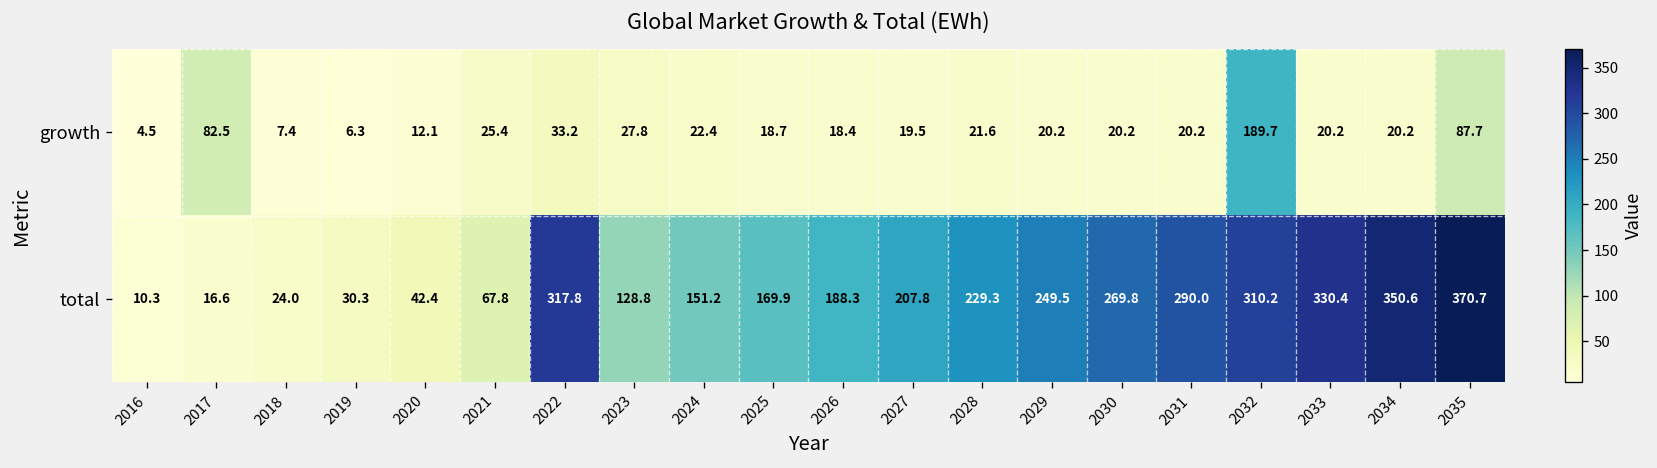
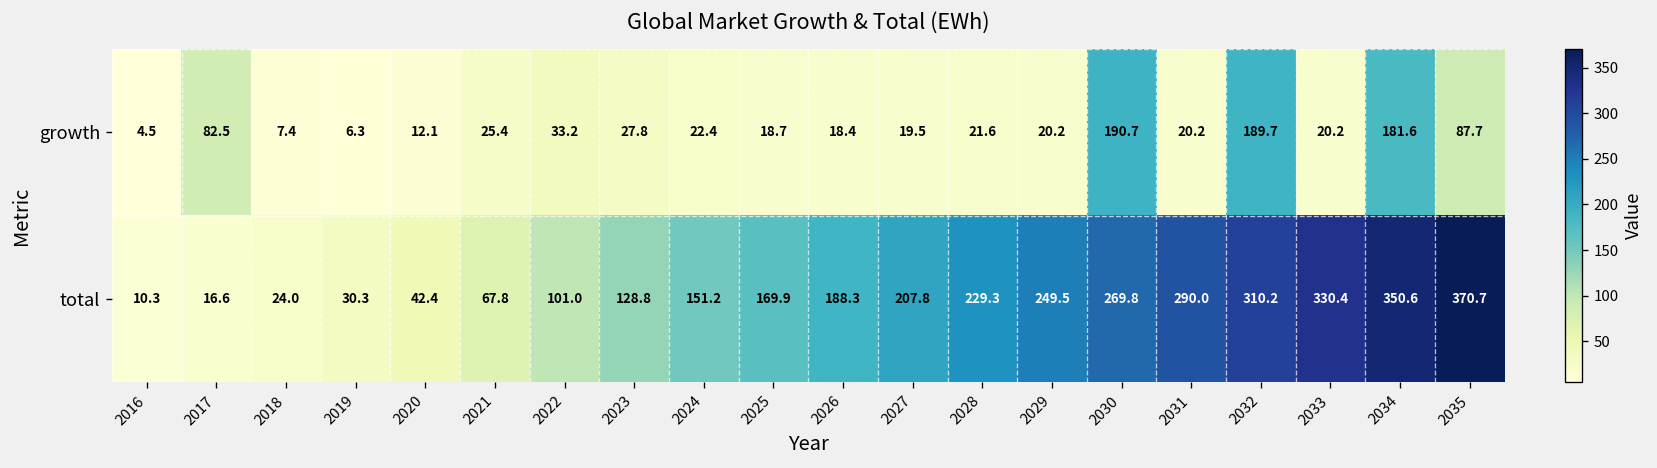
  {
    "growth": {
      "2016": 4.5,
      "2017": 82.5,
      "2018": 7.4,
      "2019": 6.3,
      "2020": 12.1,
      "2021": 25.4,
      "2022": 33.2,
      "2023": 27.8,
      "2024": 22.4,
      "2025": 18.7,
      "2026": 18.4,
      "2027": 19.5,
      "2028": 21.6,
      "2029": 20.2,
-     "2030": 20.2,
+     "2030": 190.7,
      "2031": 20.2,
      "2032": 189.7,
      "2033": 20.2,
-     "2034": 20.2,
+     "2034": 181.6,
      "2035": 87.7
    },
    "total": {
      "2016": 10.3,
      "2017": 16.6,
      "2018": 24.0,
      "2019": 30.3,
      "2020": 42.4,
      "2021": 67.8,
-     "2022": 317.8,
+     "2022": 101.0,
      "2023": 128.8,
      "2024": 151.2,
      "2025": 169.9,
      "2026": 188.3,
      "2027": 207.8,
      "2028": 229.3,
      "2029": 249.5,
      "2030": 269.8,
      "2031": 290.0,
      "2032": 310.2,
      "2033": 330.4,
      "2034": 350.6,
      "2035": 370.7
    }
  }
